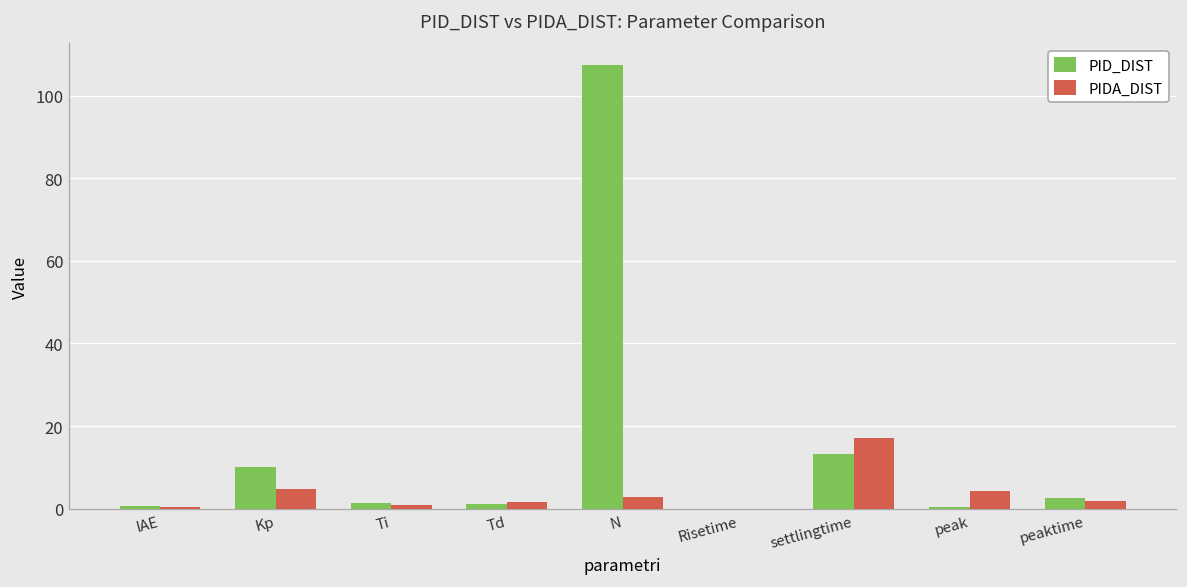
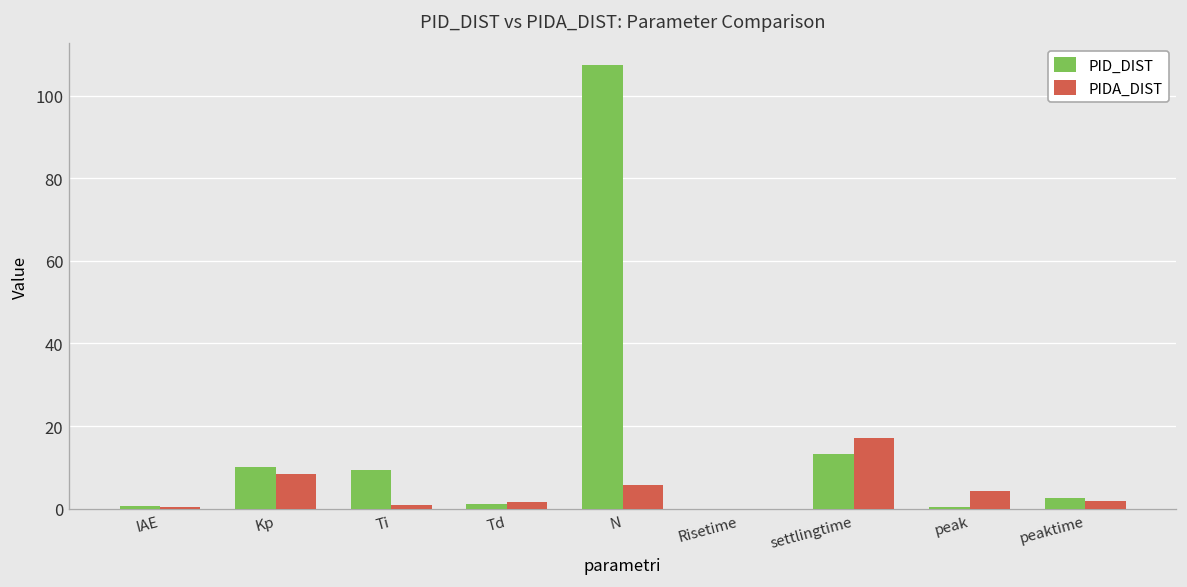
  {
    "PID_DIST": {
      "IAE": 1,
      "Kp": 10,
-     "Ti": 1,
+     "Ti": 9,
      "Td": 1,
      "N": 107,
      "Risetime": 0,
      "settlingtime": 13,
      "peaktime": 3
    },
    "PIDA_DIST": {
-     "Kp": 5,
+     "Kp": 8,
      "Ti": 1,
      "Td": 2,
-     "N": 3,
+     "N": 6,
      "Risetime": 0,
      "settlingtime": 17,
      "peak": 4,
      "peaktime": 2
    }
  }
